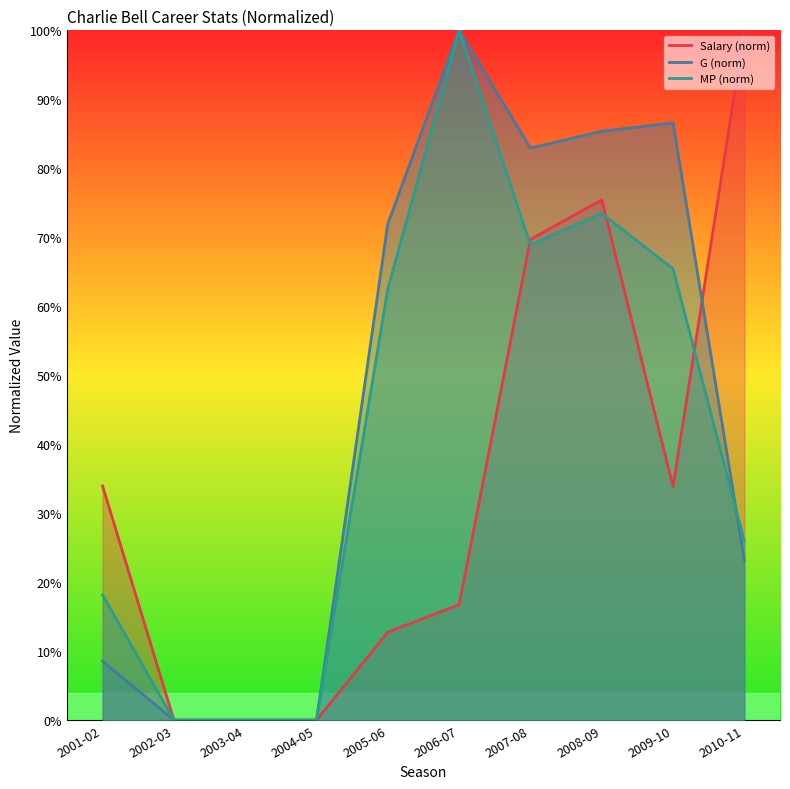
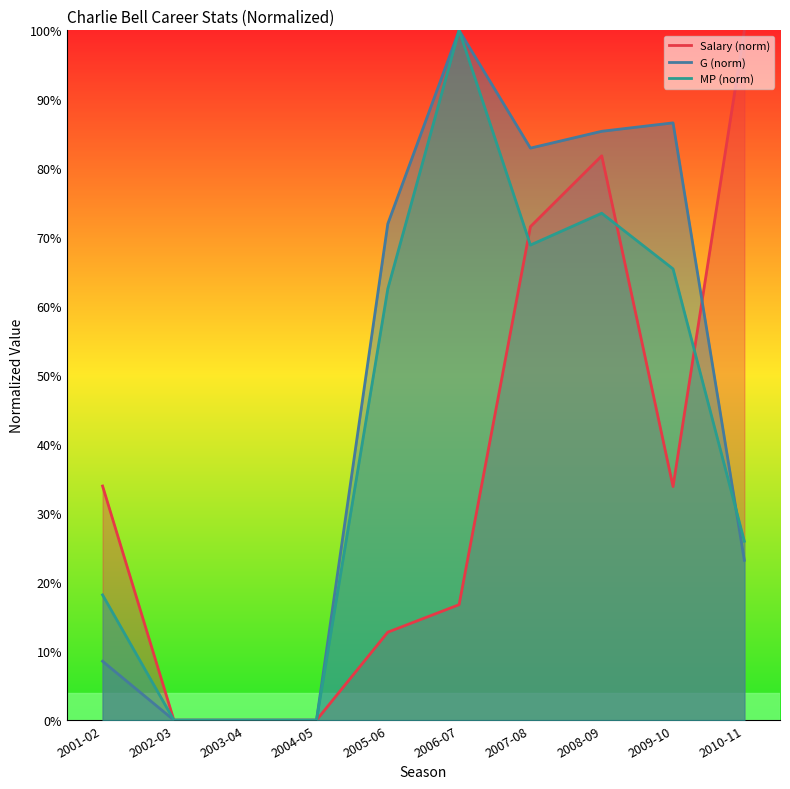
  {
    "Salary (norm)": {
      "2001-02": "34%",
      "2005-06": "13%",
      "2006-07": "17%",
-     "2007-08": "70%",
-     "2008-09": "75%",
+     "2007-08": "72%",
+     "2008-09": "82%",
      "2009-10": "34%",
      "2010-11": "100%"
    }
  }
